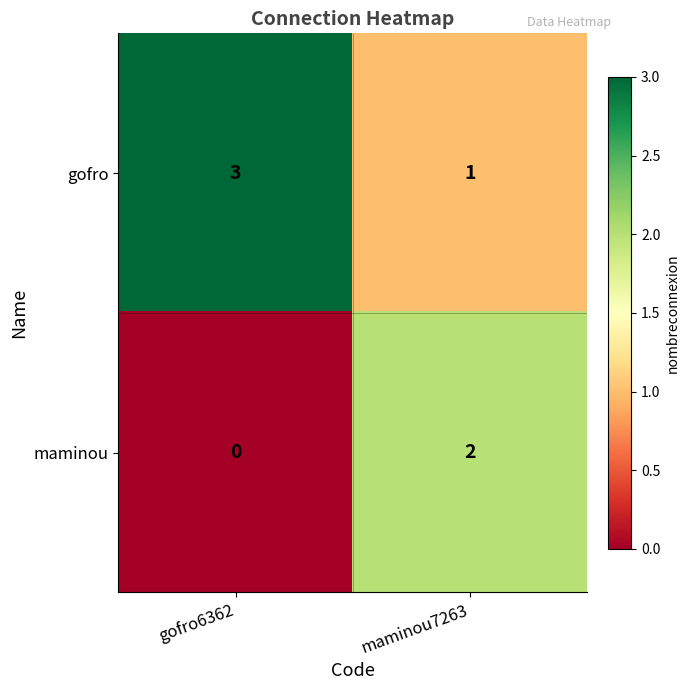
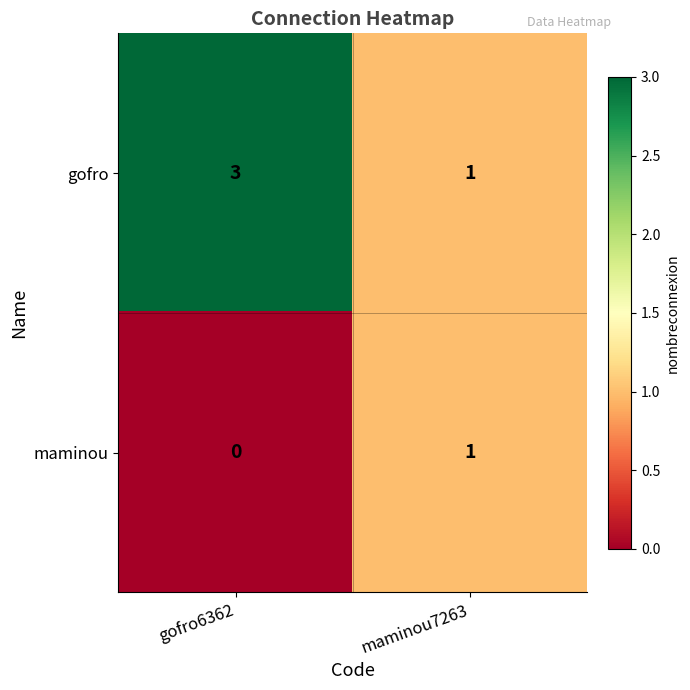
  {
    "gofro": {
      "gofro6362": 3,
      "maminou7263": 1
    },
    "maminou": {
      "gofro6362": 0,
-     "maminou7263": 2
+     "maminou7263": 1
    }
  }
